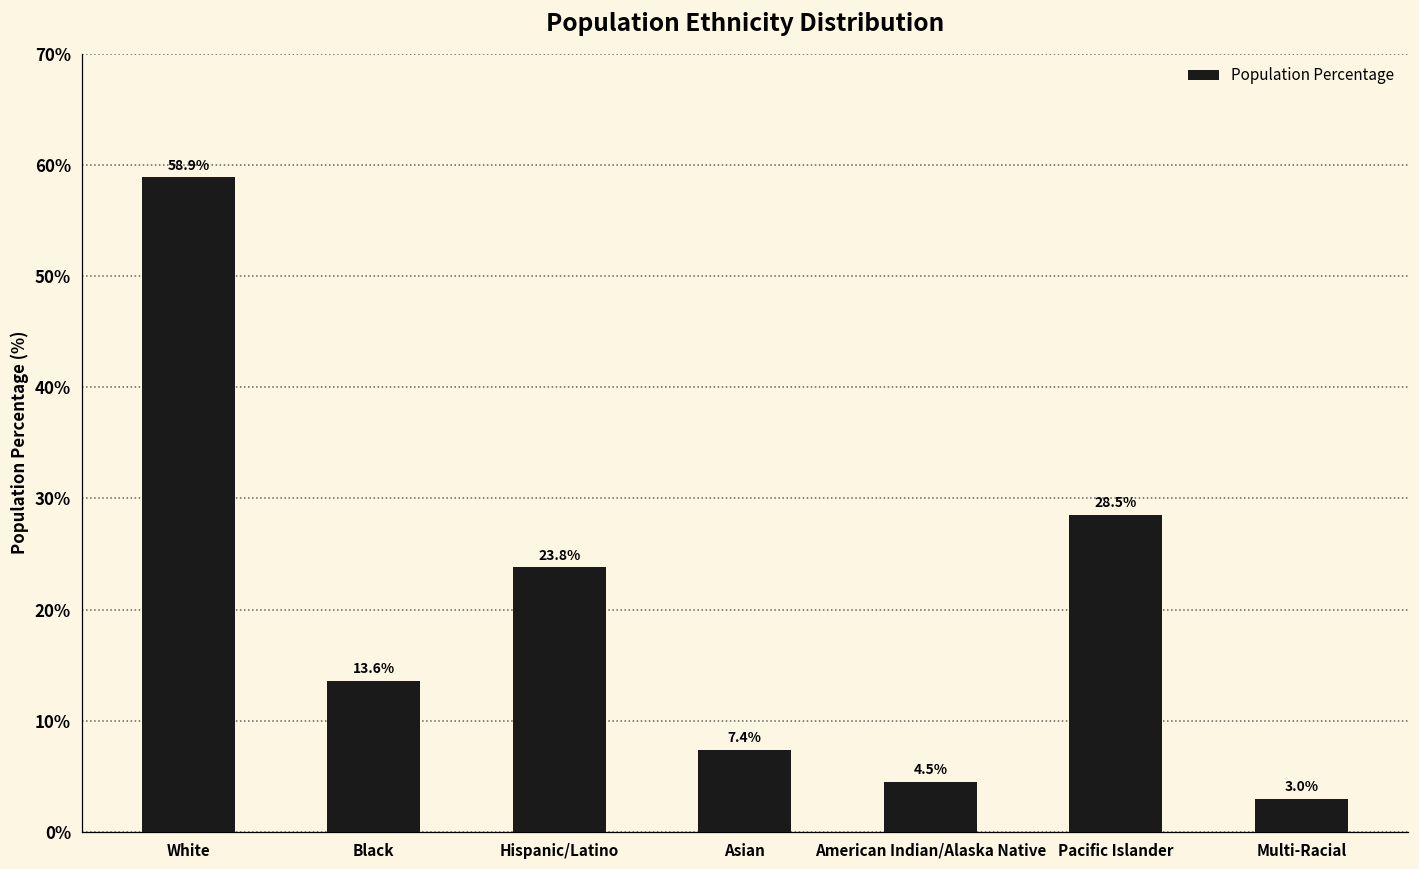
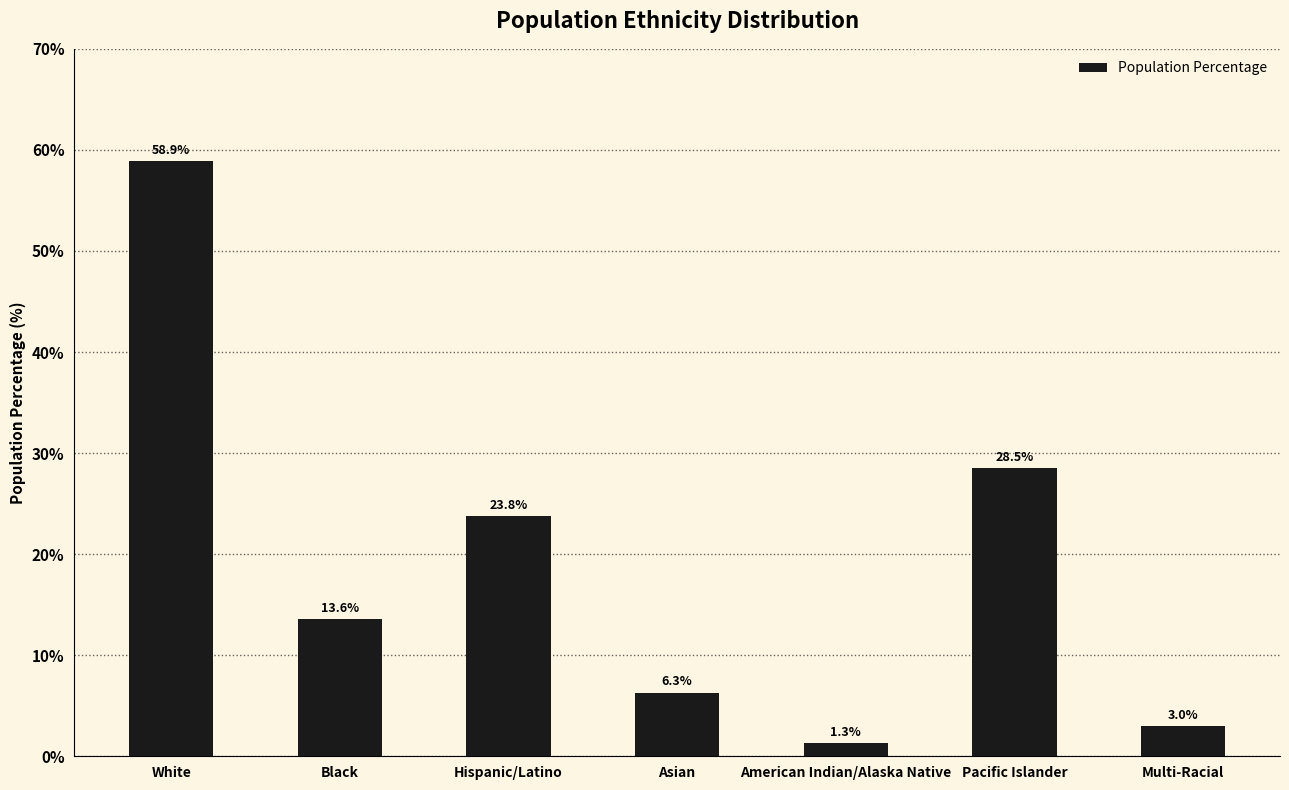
  {
    "White": "58.9%",
    "Black": "13.6%",
    "Hispanic/Latino": "23.8%",
-   "Asian": "7.4%",
-   "American Indian/Alaska Native": "4.5%",
+   "Asian": "6.3%",
+   "American Indian/Alaska Native": "1.3%",
    "Pacific Islander": "28.5%",
    "Multi-Racial": "3.0%"
  }
